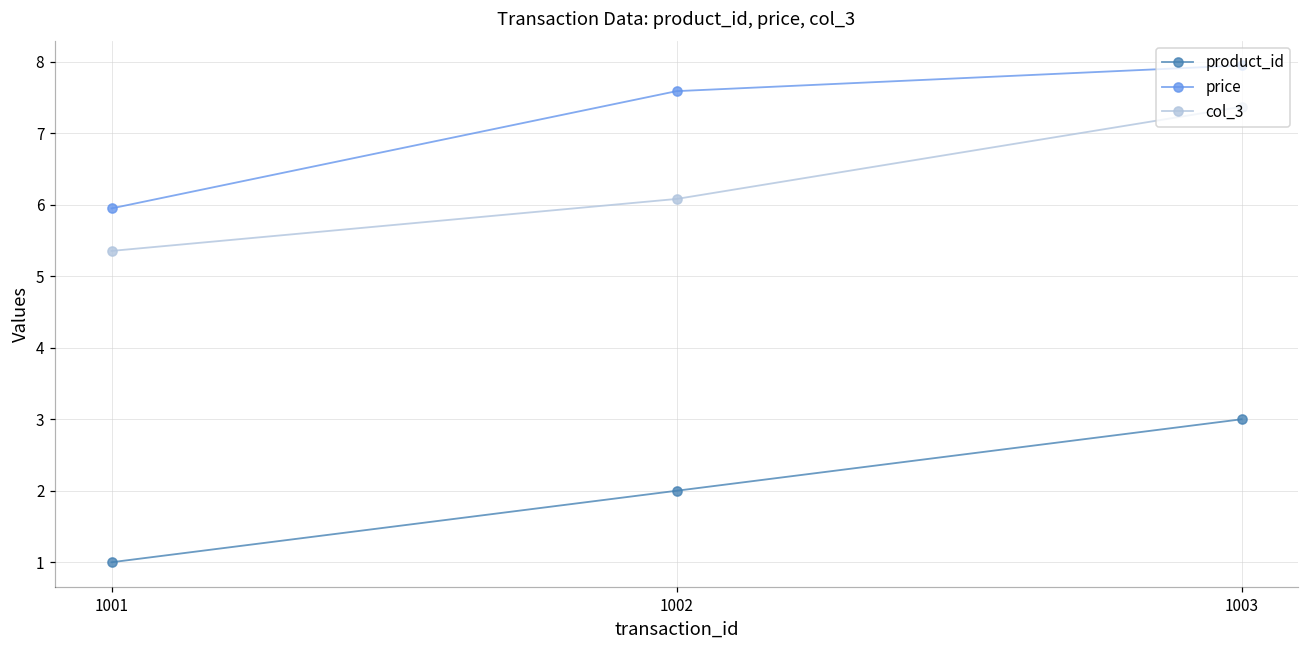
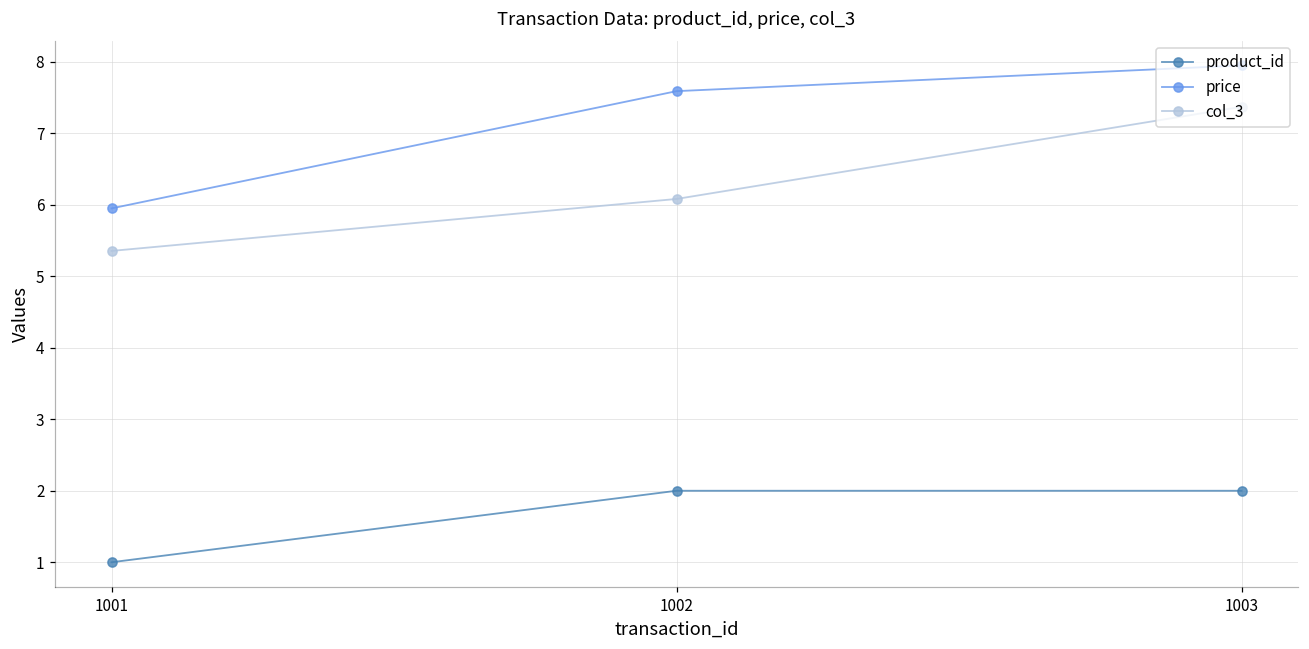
  {
    "product_id": {
      "1001": 1,
      "1002": 2,
-     "1003": 3
+     "1003": 2
    },
    "price": {
      "1001": 6.0,
      "1002": 7.6
    },
    "col_3": {
      "1001": 5.4,
      "1002": 6.1
    }
  }
